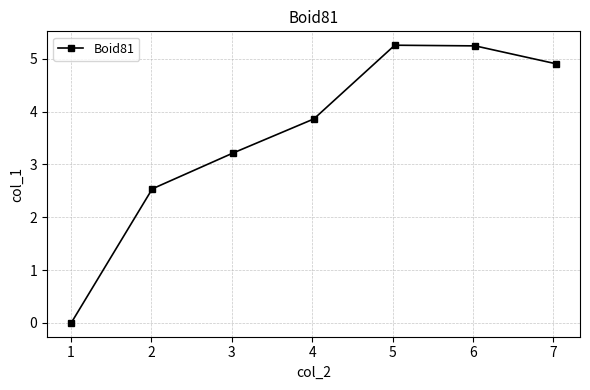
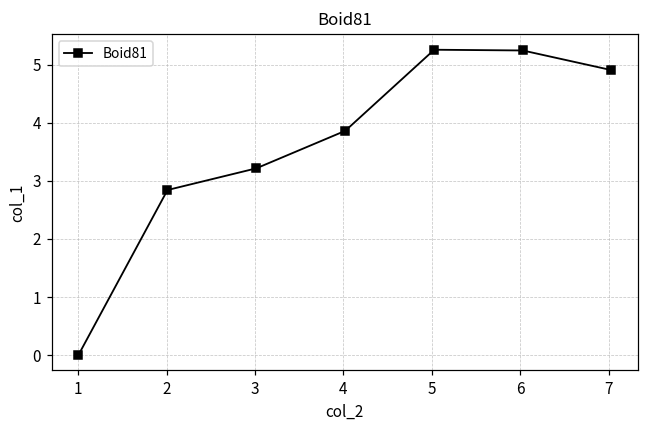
  {
    "1": 0.0,
-   "2": 2.5,
+   "2": 2.8,
    "3": 3.2
  }
